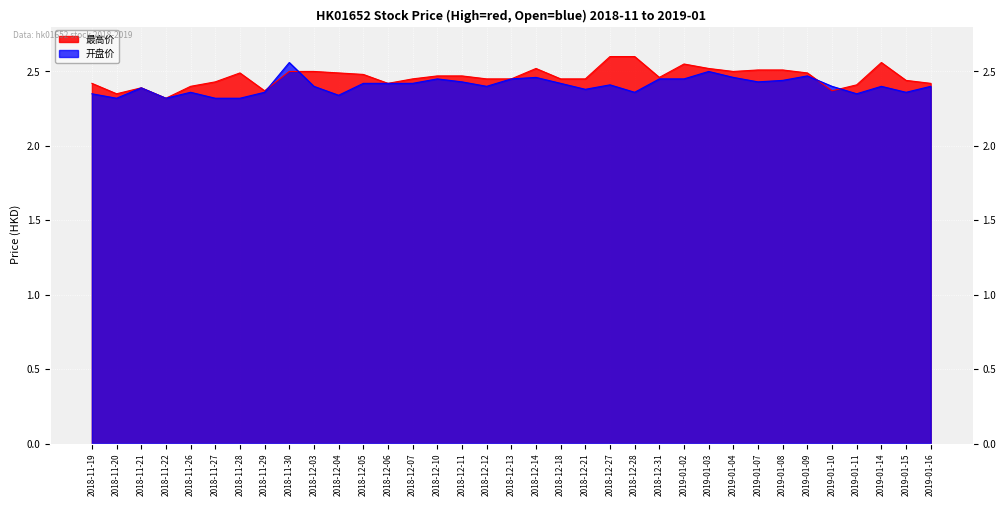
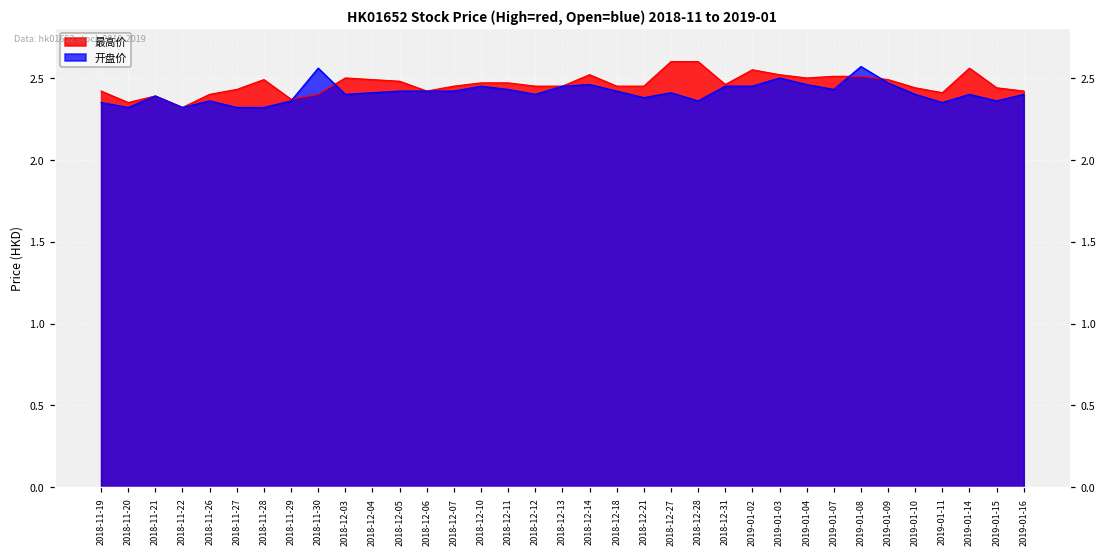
  {
    "最高价": {
      "2018-11-19": 2.42,
      "2018-11-20": 2.35,
      "2018-11-26": 2.40,
      "2018-11-27": 2.43,
      "2018-11-28": 2.49,
-     "2018-11-30": 2.5,
+     "2018-11-30": 2.4,
      "2018-12-03": 2.50,
      "2018-12-04": 2.49,
      "2018-12-05": 2.48,
      "2018-12-07": 2.45,
      "2018-12-10": 2.47,
      "2018-12-11": 2.47,
      "2018-12-12": 2.45,
      "2018-12-14": 2.52,
      "2018-12-18": 2.45,
      "2018-12-21": 2.45,
      "2018-12-27": 2.60,
      "2018-12-28": 2.60,
      "2019-01-02": 2.55,
      "2019-01-03": 2.52,
      "2019-01-04": 2.50,
      "2019-01-07": 2.51,
      "2019-01-08": 2.51,
      "2019-01-09": 2.49,
-     "2019-01-10": 2.37,
+     "2019-01-10": 2.44,
      "2019-01-11": 2.41,
      "2019-01-14": 2.56,
      "2019-01-15": 2.44,
      "2019-01-16": 2.42
    },
    "开盘价": {
      "2018-11-19": 2.35,
      "2018-11-20": 2.32,
      "2018-11-26": 2.36,
      "2018-11-27": 2.32,
      "2018-11-28": 2.32,
      "2018-11-30": 2.56,
      "2018-12-03": 2.40,
-     "2018-12-04": 2.34,
+     "2018-12-04": 2.41,
      "2018-12-05": 2.42,
      "2018-12-07": 2.42,
      "2018-12-10": 2.45,
      "2018-12-11": 2.43,
      "2018-12-12": 2.40,
      "2018-12-14": 2.46,
      "2018-12-18": 2.42,
      "2018-12-21": 2.38,
      "2018-12-27": 2.41,
      "2018-12-28": 2.36,
      "2019-01-02": 2.45,
      "2019-01-03": 2.50,
      "2019-01-04": 2.46,
      "2019-01-07": 2.43,
-     "2019-01-08": 2.44,
+     "2019-01-08": 2.57,
      "2019-01-09": 2.47,
      "2019-01-10": 2.40,
      "2019-01-11": 2.35,
      "2019-01-14": 2.40,
      "2019-01-15": 2.36,
      "2019-01-16": 2.40
    }
  }
